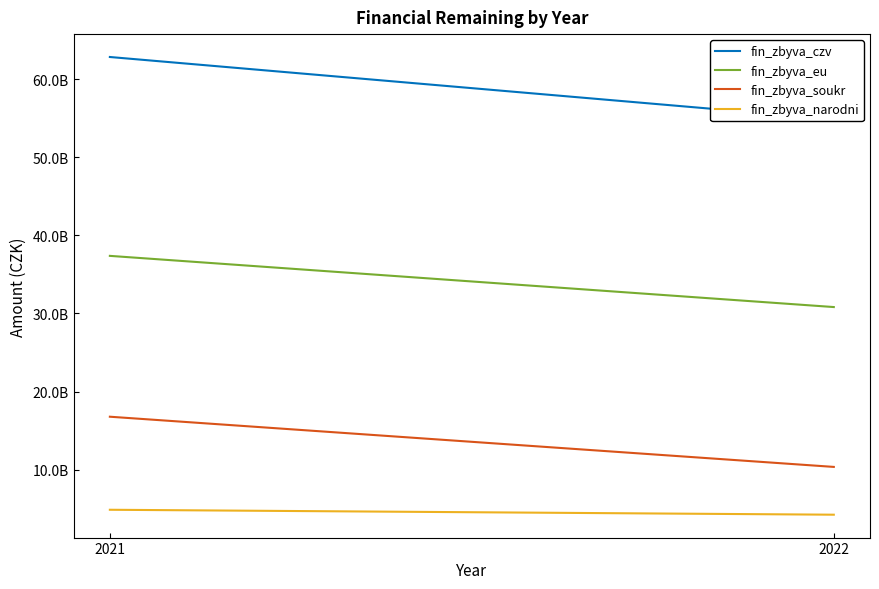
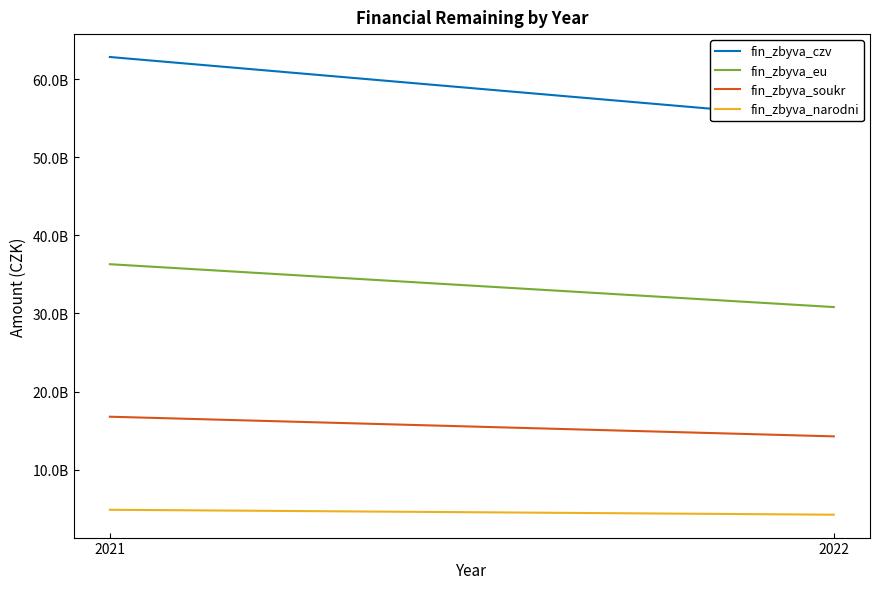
  {
    "fin_zbyva_czv": {
      "2021": 63000000000
    },
    "fin_zbyva_eu": {
-     "2021": 37000000000,
+     "2021": 36000000000,
      "2022": 31000000000
    },
    "fin_zbyva_soukr": {
      "2021": 17000000000,
-     "2022": 10000000000
+     "2022": 14000000000
    },
    "fin_zbyva_narodni": {
      "2021": 5000000000,
      "2022": 4000000000
    }
  }
